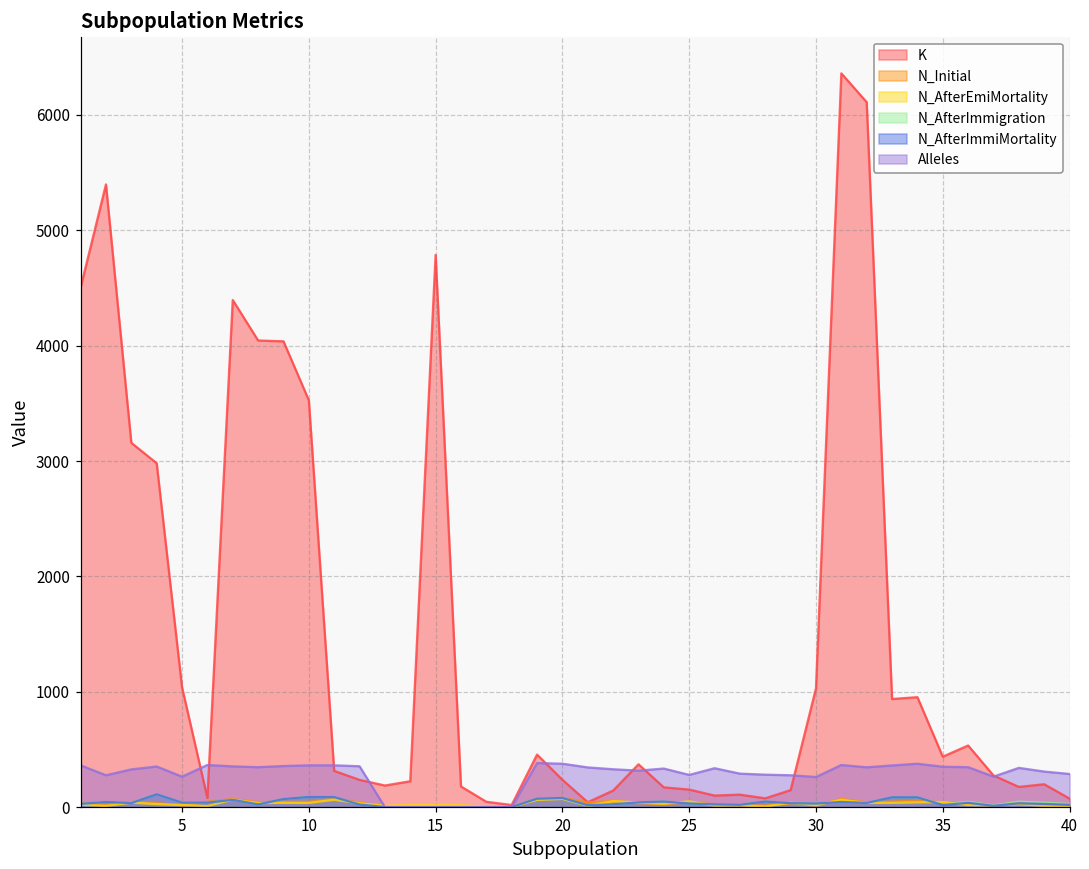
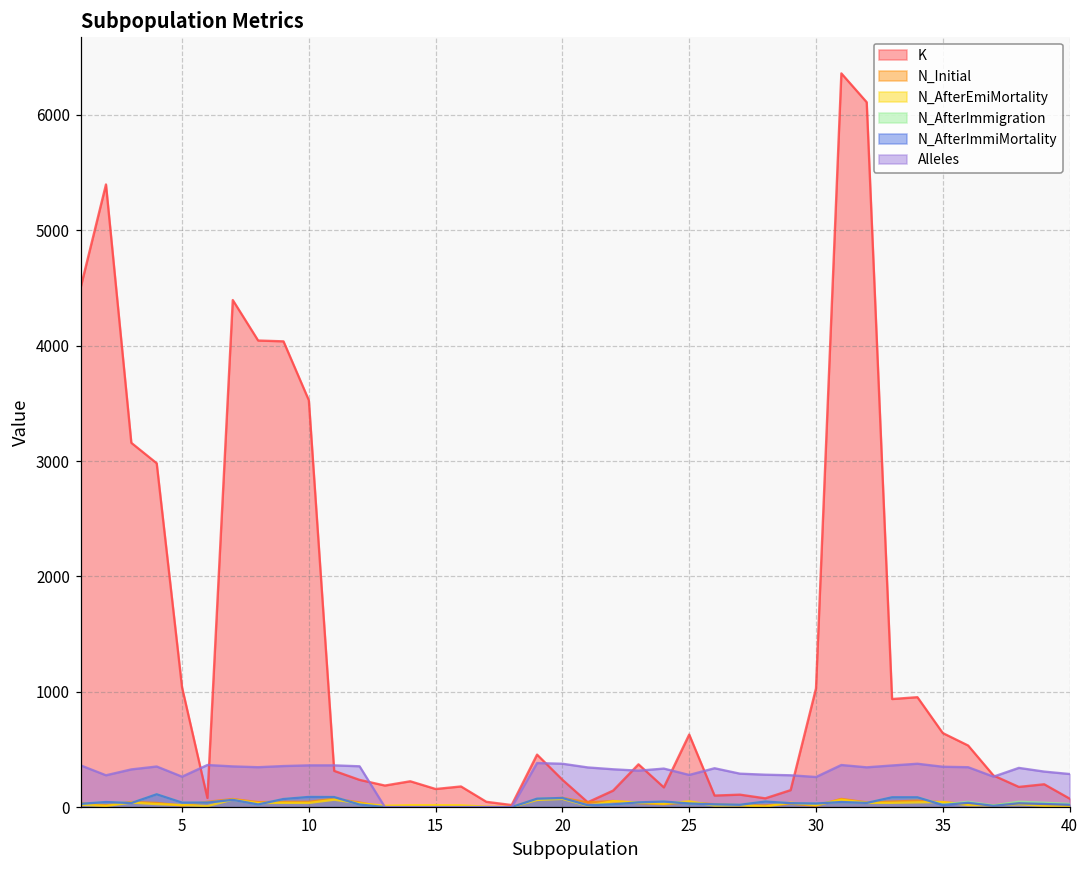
  {
    "K": {
      "5": 1040,
      "10": 3530,
-     "15": 4790,
+     "15": 160,
      "20": 240,
-     "25": 150,
+     "25": 630,
      "30": 1030,
-     "35": 440,
+     "35": 640,
      "40": 70
    }
  }
